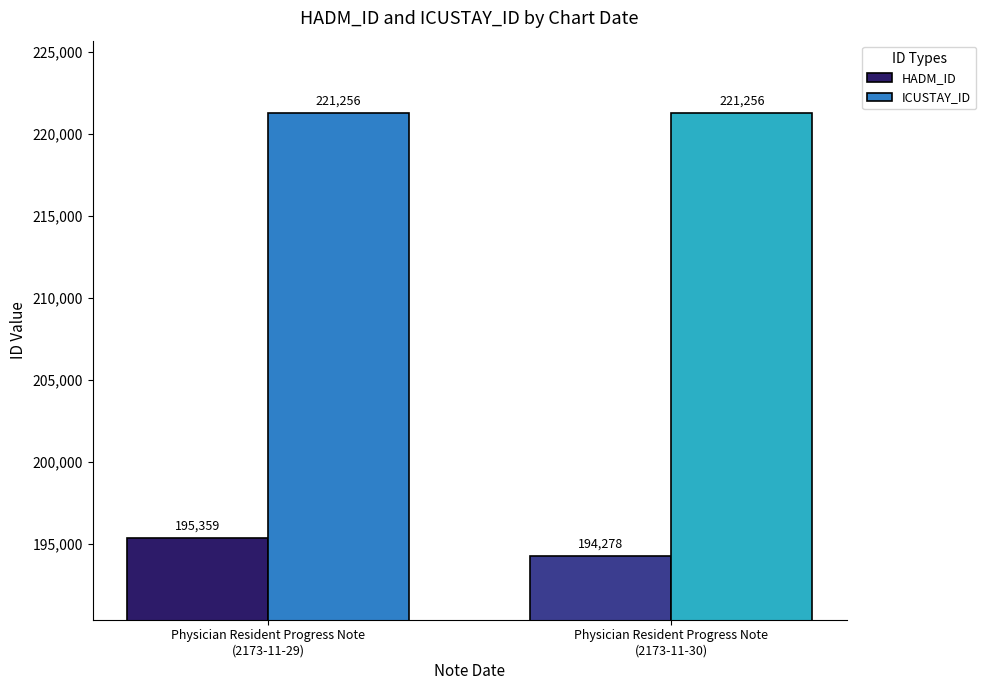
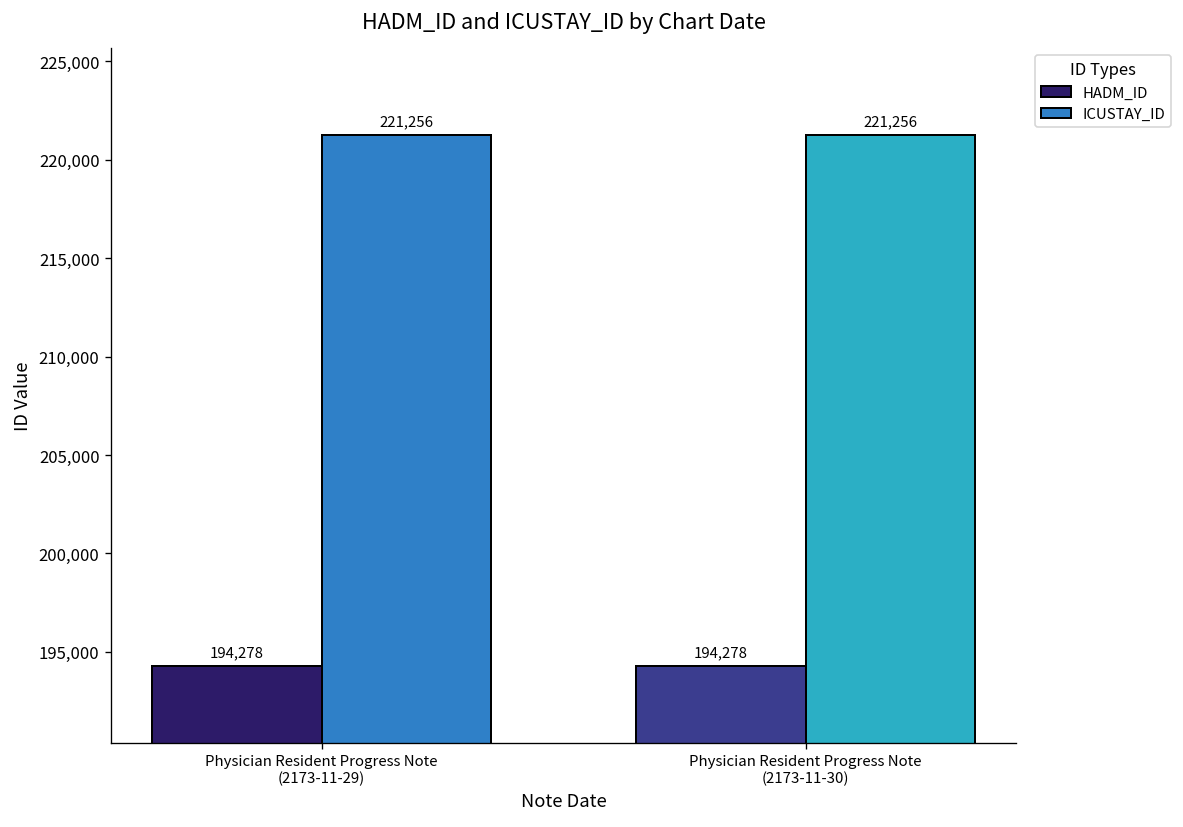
  {
    "HADM_ID": {
-     "Physician Resident Progress Note (2173-11-29)": "195,359",
+     "Physician Resident Progress Note (2173-11-29)": "194,278",
      "Physician Resident Progress Note (2173-11-30)": "194,278"
    },
    "ICUSTAY_ID": {
      "Physician Resident Progress Note (2173-11-29)": "221,256",
      "Physician Resident Progress Note (2173-11-30)": "221,256"
    }
  }
